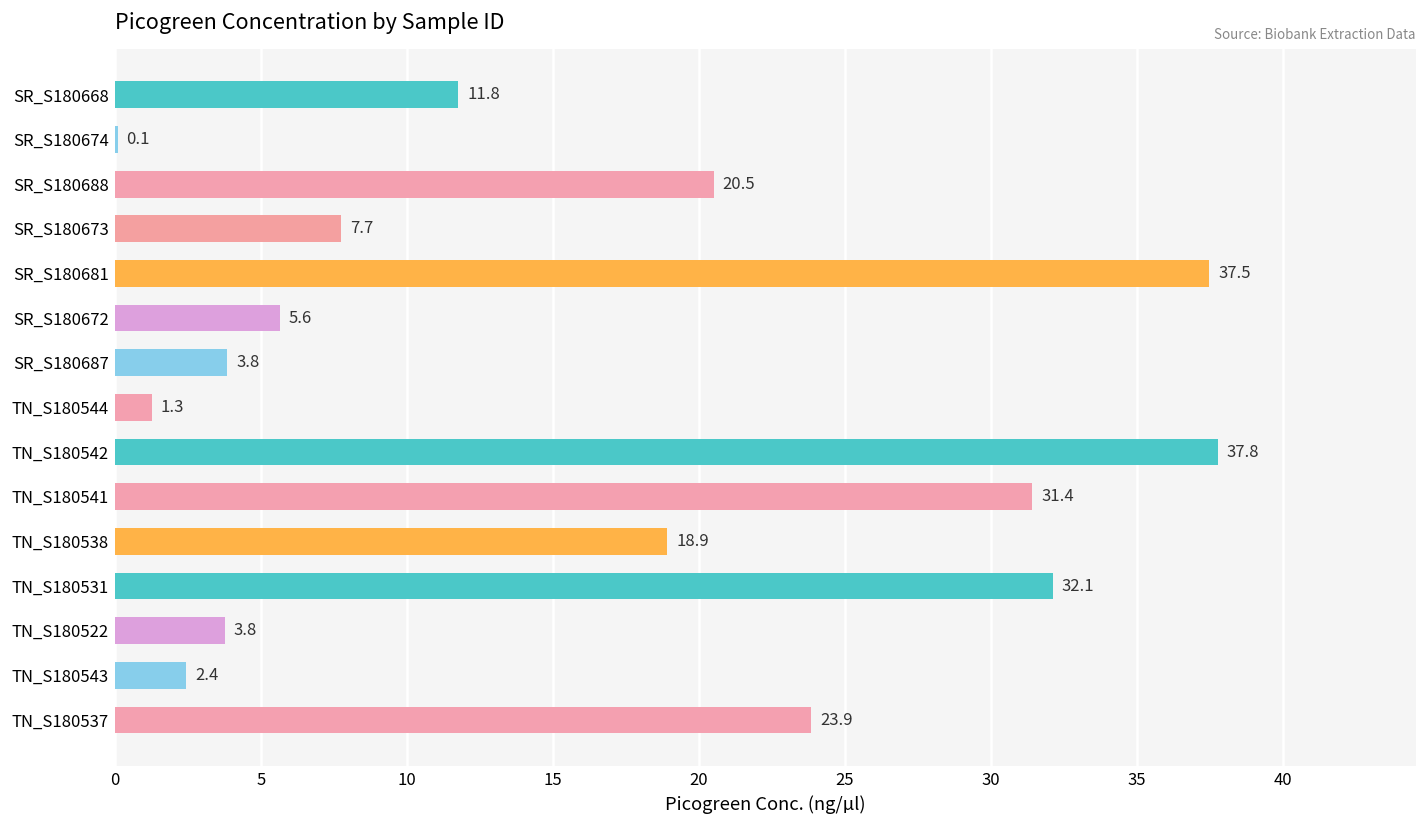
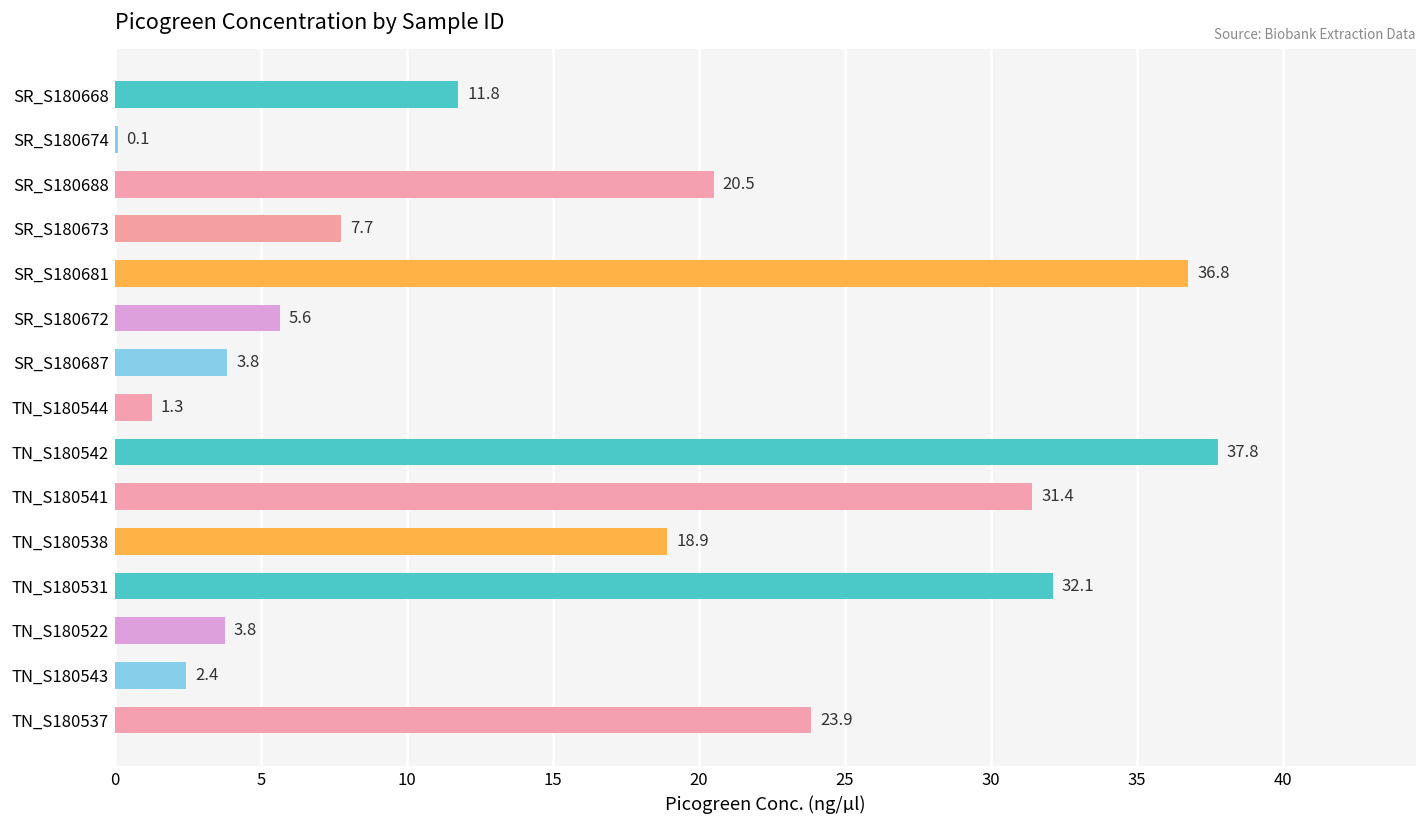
  {
    "SR_S180668": 11.8,
    "SR_S180674": 0.1,
    "SR_S180688": 20.5,
    "SR_S180673": 7.7,
-   "SR_S180681": 37.5,
+   "SR_S180681": 36.8,
    "SR_S180672": 5.6,
    "SR_S180687": 3.8,
    "TN_S180544": 1.3,
    "TN_S180542": 37.8,
    "TN_S180541": 31.4,
    "TN_S180538": 18.9,
    "TN_S180531": 32.1,
    "TN_S180522": 3.8,
    "TN_S180543": 2.4,
    "TN_S180537": 23.9
  }
